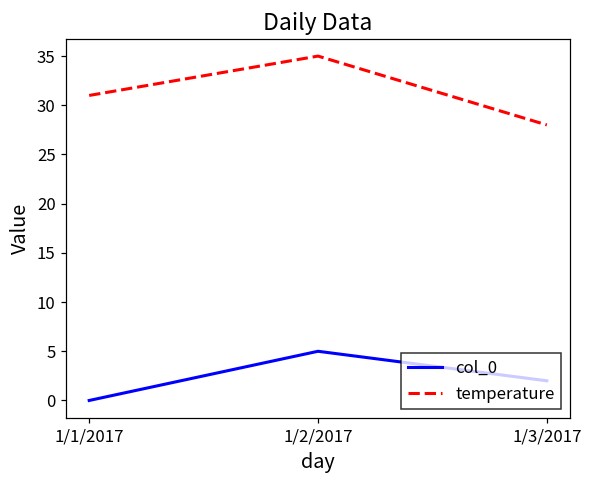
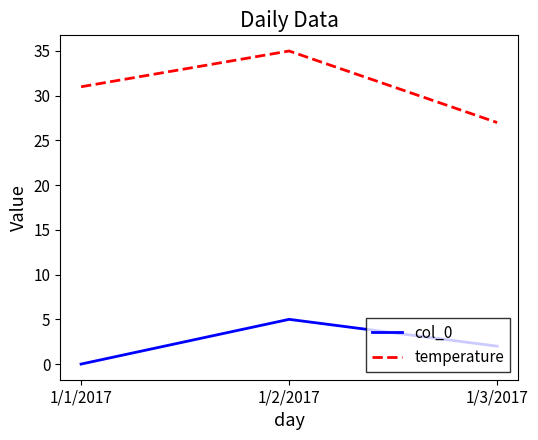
  {
    "col_0": {
      "1/1/2017": 0,
      "1/2/2017": 5
    },
    "temperature": {
      "1/1/2017": 31,
      "1/2/2017": 35,
-     "1/3/2017": 28
+     "1/3/2017": 27
    }
  }
